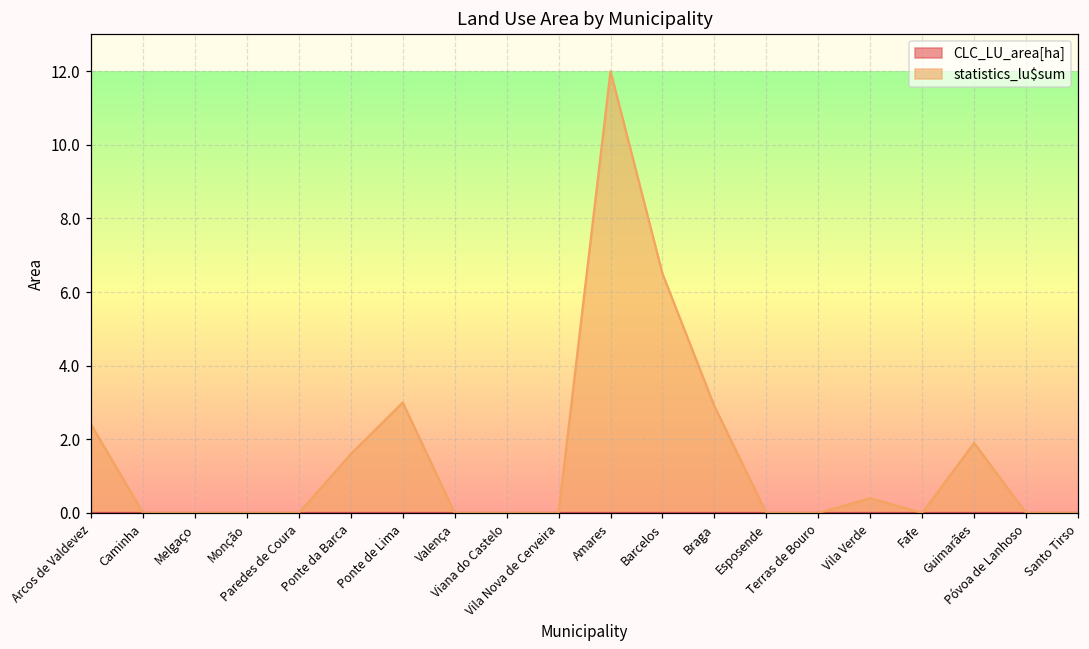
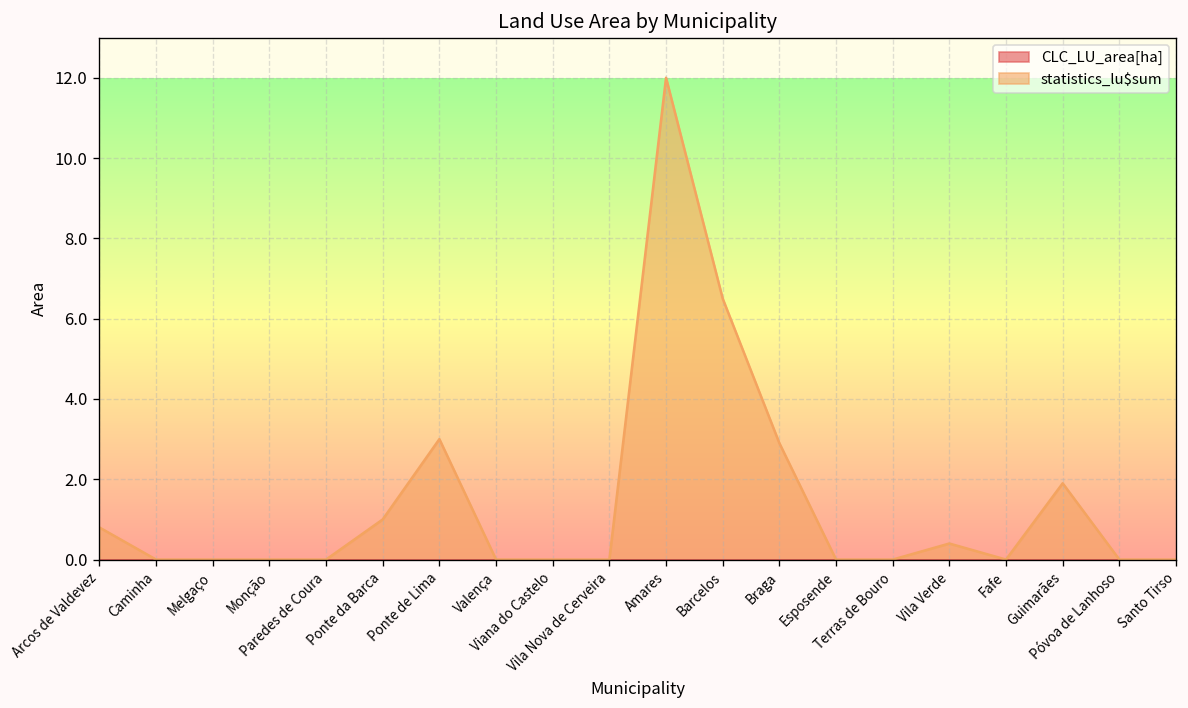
  {
    "CLC_LU_area[ha]": {
      "Arcos de Valdevez": 0.0,
      "Ponte da Barca": 0.0,
      "Ponte de Lima": 0.0,
      "Amares": 0.0,
      "Barcelos": 0.0,
      "Braga": 0.0,
      "Vila Verde": 0.0,
      "Guimarães": 0.0
    },
    "statistics_lu$sum": {
-     "Arcos de Valdevez": 2.4,
-     "Ponte da Barca": 1.6,
+     "Arcos de Valdevez": 0.8,
+     "Ponte da Barca": 1.0,
      "Ponte de Lima": 3.0,
      "Amares": 12.0,
      "Barcelos": 6.5,
      "Braga": 2.9,
      "Vila Verde": 0.4,
      "Guimarães": 1.9
    }
  }
